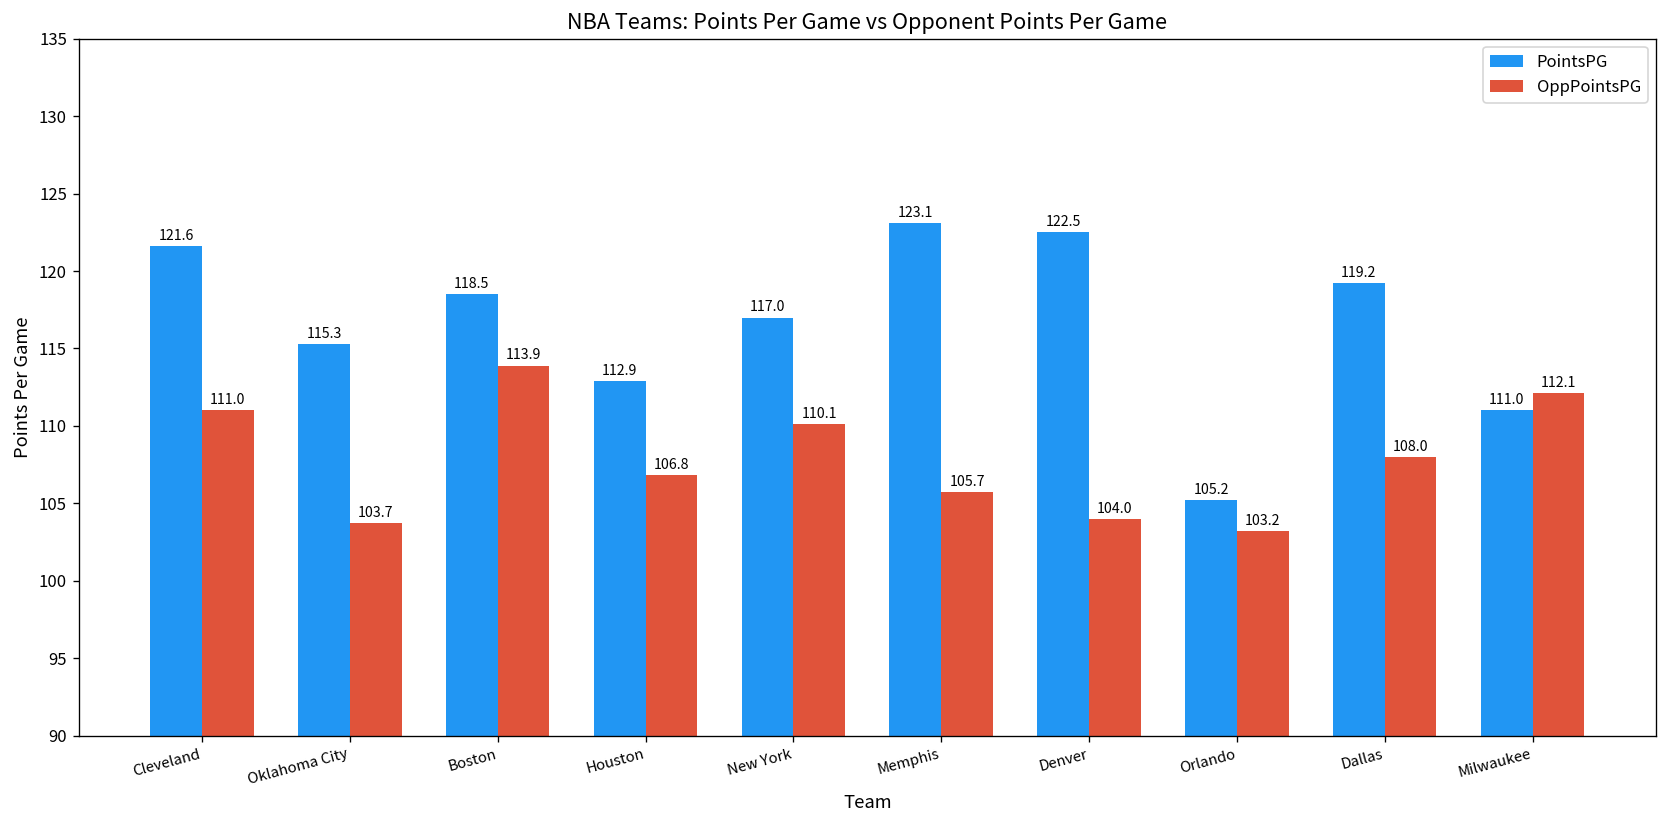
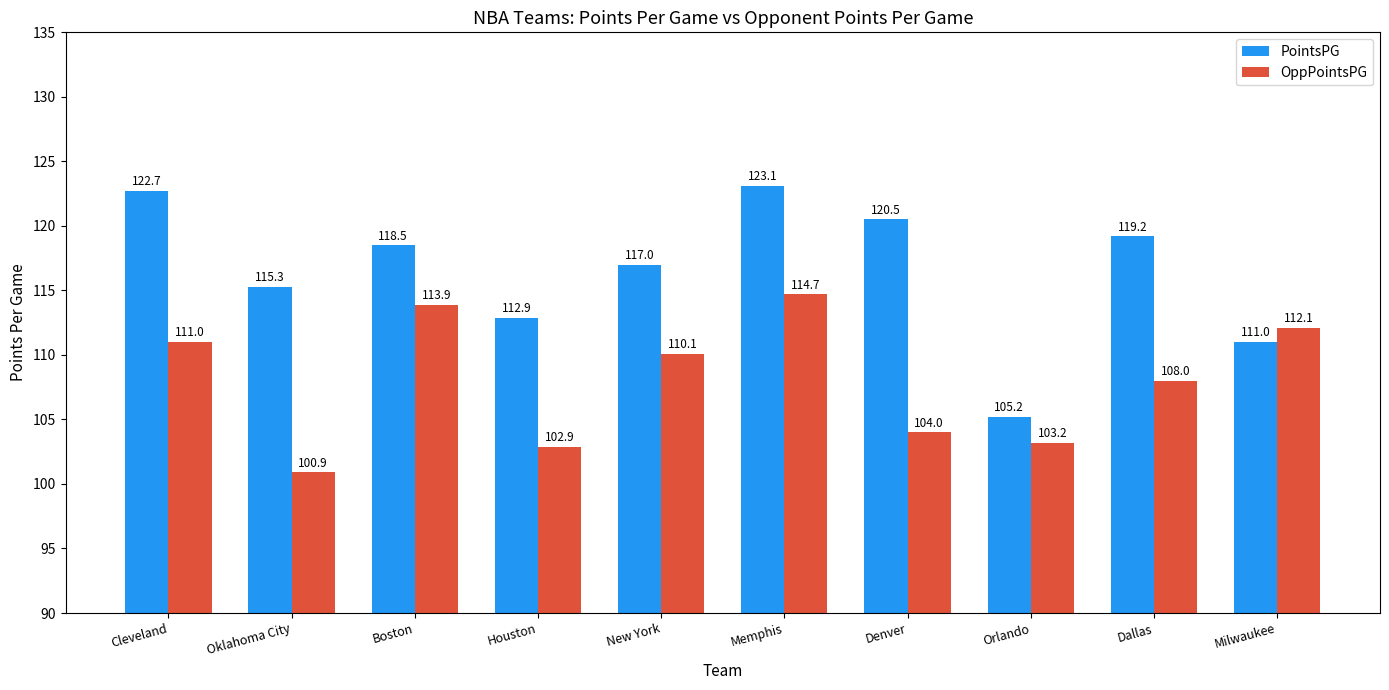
  {
    "PointsPG": {
-     "Cleveland": 121.6,
+     "Cleveland": 122.7,
      "Oklahoma City": 115.3,
      "Boston": 118.5,
      "Houston": 112.9,
      "New York": 117.0,
      "Memphis": 123.1,
-     "Denver": 122.5,
+     "Denver": 120.5,
      "Orlando": 105.2,
      "Dallas": 119.2,
      "Milwaukee": 111.0
    },
    "OppPointsPG": {
      "Cleveland": 111.0,
-     "Oklahoma City": 103.7,
+     "Oklahoma City": 100.9,
      "Boston": 113.9,
-     "Houston": 106.8,
+     "Houston": 102.9,
      "New York": 110.1,
-     "Memphis": 105.7,
+     "Memphis": 114.7,
      "Denver": 104.0,
      "Orlando": 103.2,
      "Dallas": 108.0,
      "Milwaukee": 112.1
    }
  }
